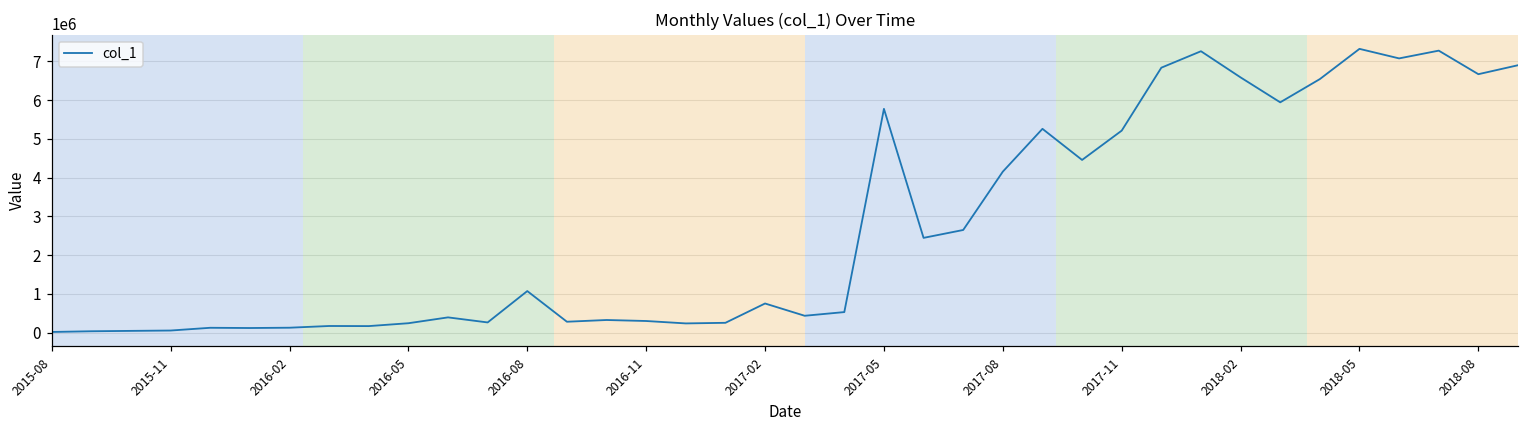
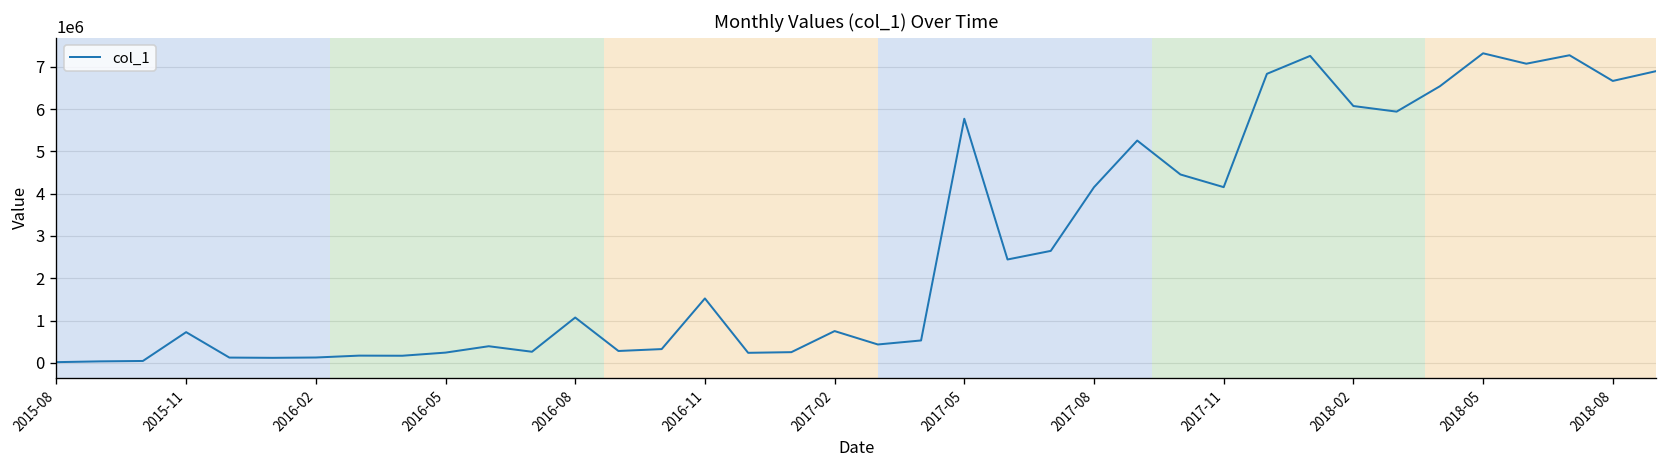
  {
    "2015-08": 0,
-   "2015-11": 100000,
+   "2015-11": 700000,
    "2016-02": 100000,
    "2016-05": 200000,
    "2016-08": 1100000,
-   "2016-11": 300000,
+   "2016-11": 1500000,
    "2017-02": 800000,
    "2017-05": 5800000,
    "2017-08": 4200000,
-   "2017-11": 5200000,
-   "2018-02": 6600000,
+   "2017-11": 4200000,
+   "2018-02": 6100000,
    "2018-05": 7300000,
    "2018-08": 6700000
  }
